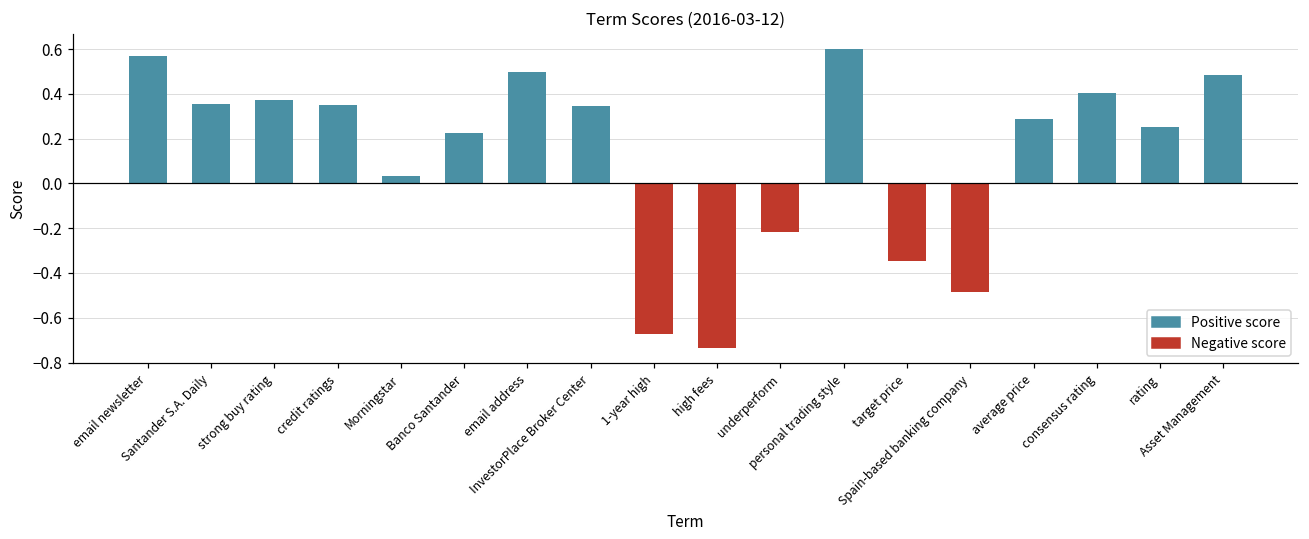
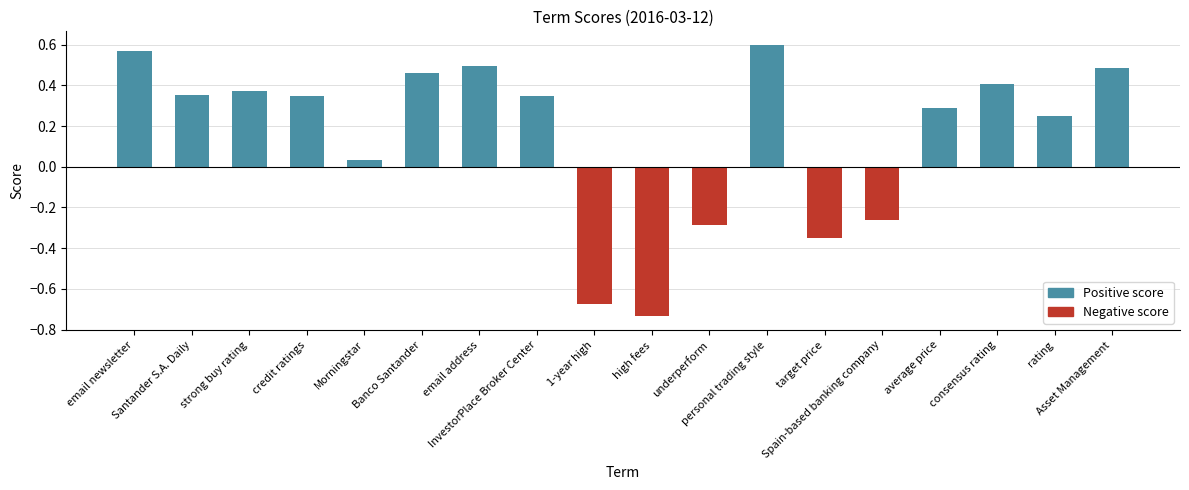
  {
    "email newsletter": 0.57,
    "Santander S.A. Daily": 0.35,
    "strong buy rating": 0.37,
    "credit ratings": 0.35,
    "Morningstar": 0.03,
-   "Banco Santander": 0.22,
+   "Banco Santander": 0.46,
    "email address": 0.50,
    "InvestorPlace Broker Center": 0.35,
    "1-year high": -0.67,
    "high fees": -0.74,
-   "underperform": -0.22,
+   "underperform": -0.29,
    "personal trading style": 0.60,
    "target price": -0.35,
-   "Spain-based banking company": -0.49,
+   "Spain-based banking company": -0.26,
    "average price": 0.29,
    "consensus rating": 0.40,
    "rating": 0.25,
    "Asset Management": 0.48
  }
